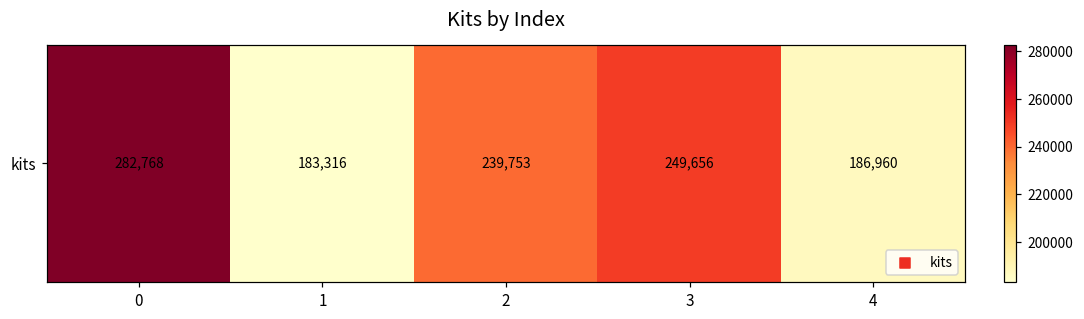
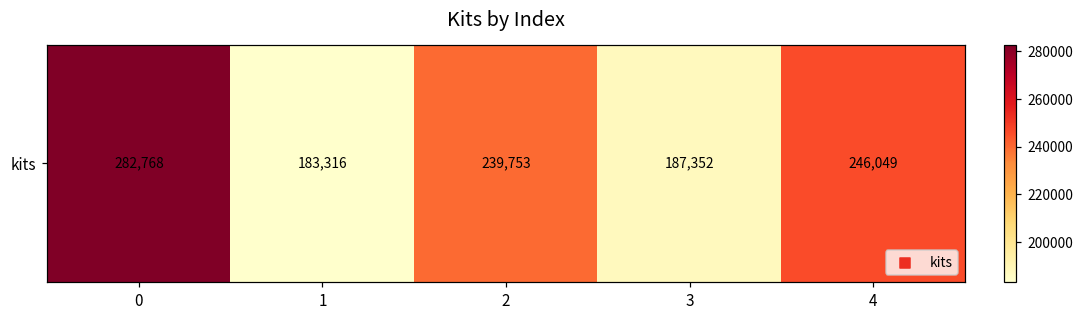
  {
    "kits": {
      "0": "282,768",
      "1": "183,316",
      "2": "239,753",
-     "3": "249,656",
-     "4": "186,960"
+     "3": "187,352",
+     "4": "246,049"
    }
  }
